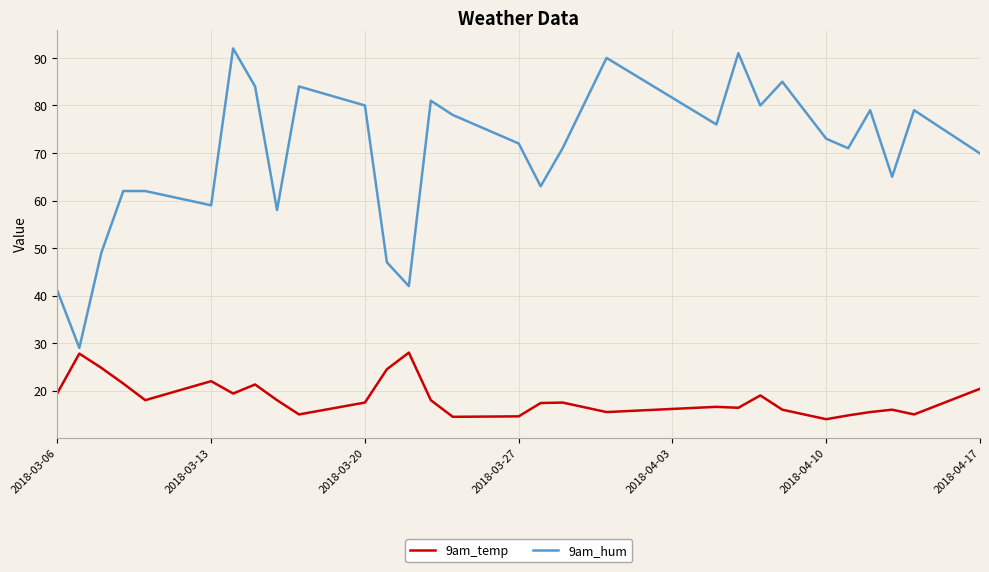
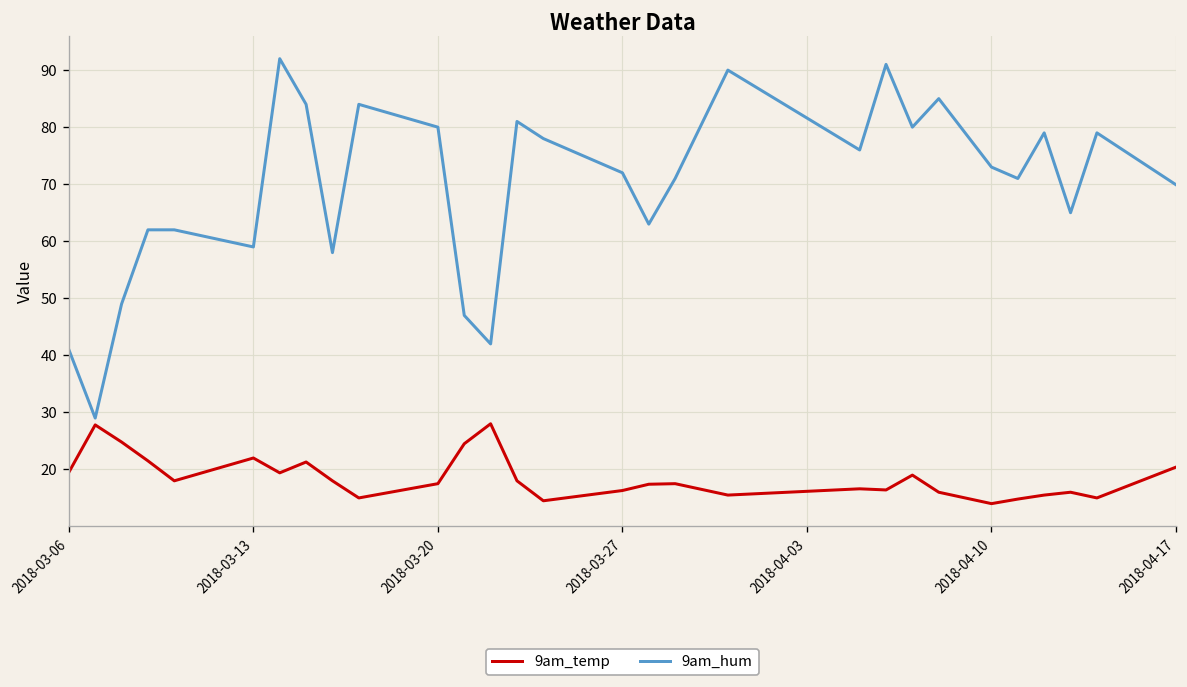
  {
    "9am_temp": {
      "2018-03-06": 20,
      "2018-03-13": 22,
      "2018-03-20": 18,
-     "2018-03-27": 15,
+     "2018-03-27": 16,
      "2018-04-10": 14,
      "2018-04-17": 20
    },
    "9am_hum": {
      "2018-03-06": 41,
      "2018-03-13": 59,
      "2018-03-20": 80,
      "2018-03-27": 72,
      "2018-04-10": 73,
      "2018-04-17": 70
    }
  }
